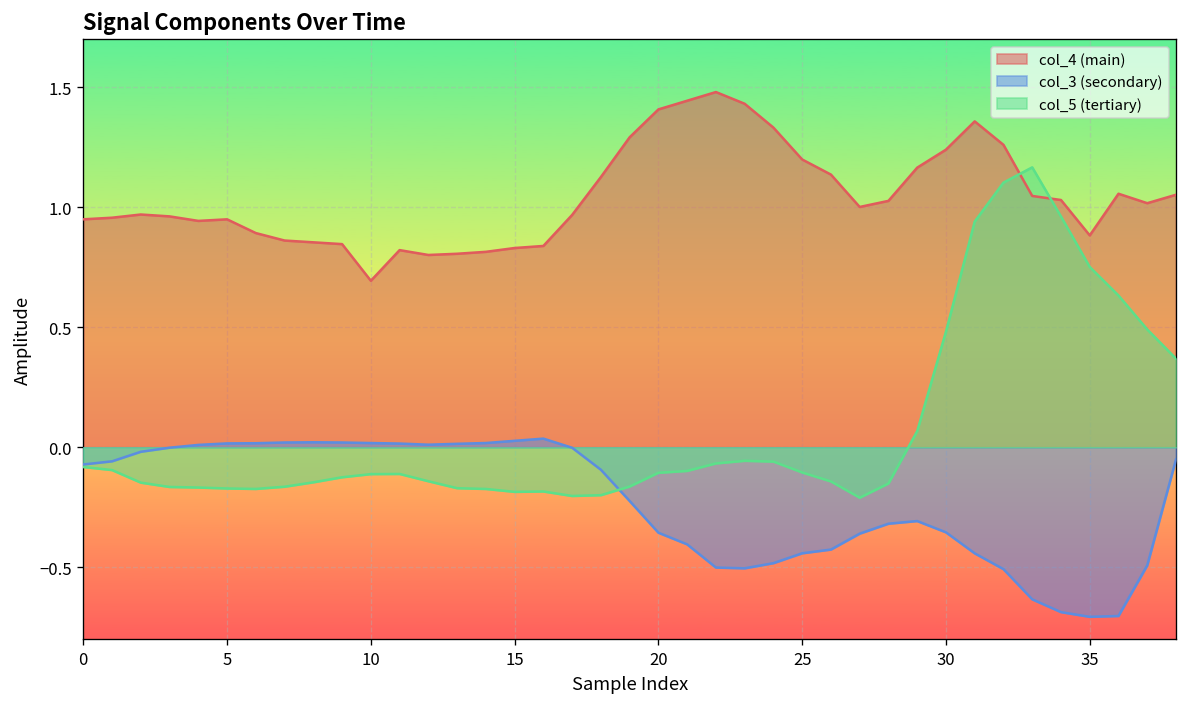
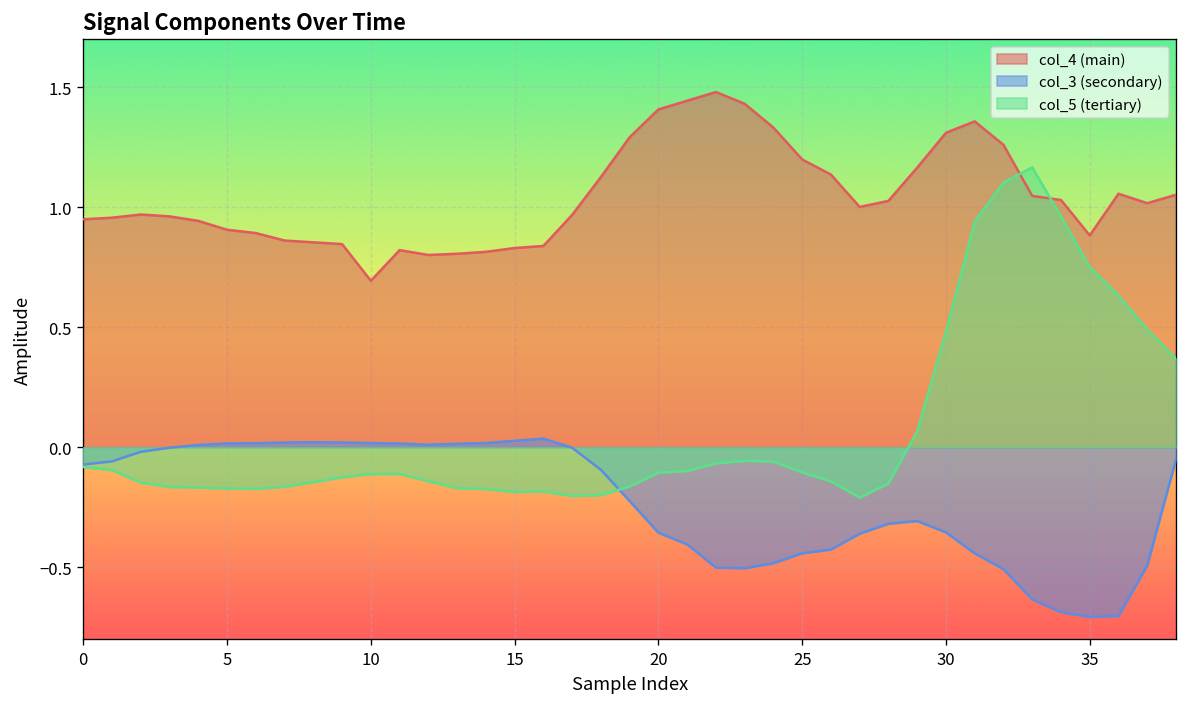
  {
    "col_4 (main)": {
      "0": 0.95,
-     "5": 0.95,
+     "5": 0.91,
      "10": 0.69,
      "15": 0.83,
      "20": 1.41,
      "25": 1.20,
-     "30": 1.24,
+     "30": 1.31,
      "35": 0.88
    }
  }
